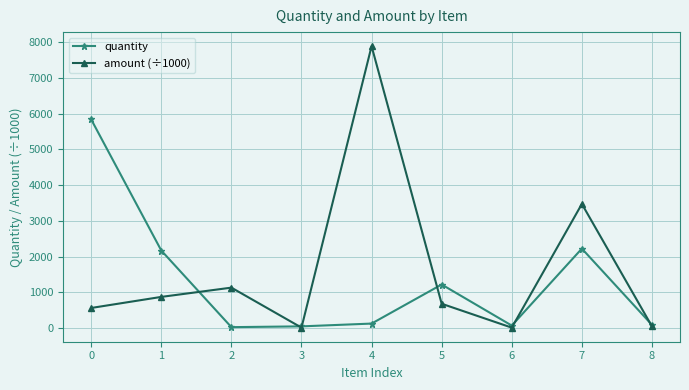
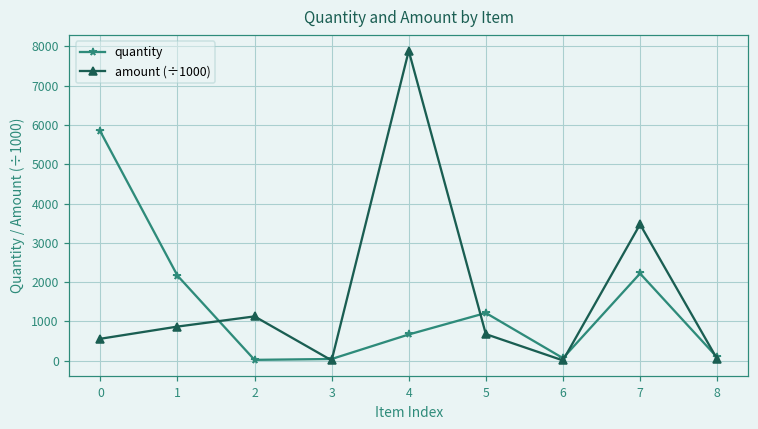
  {
    "quantity": {
      "0": 5800,
      "1": 2200,
      "2": 0,
-     "4": 100,
+     "4": 700,
      "5": 1200,
      "7": 2200
    },
    "amount (÷1000)": {
      "0": 600,
      "1": 900,
      "2": 1100,
      "4": 7900,
      "5": 700,
      "7": 3500
    }
  }
